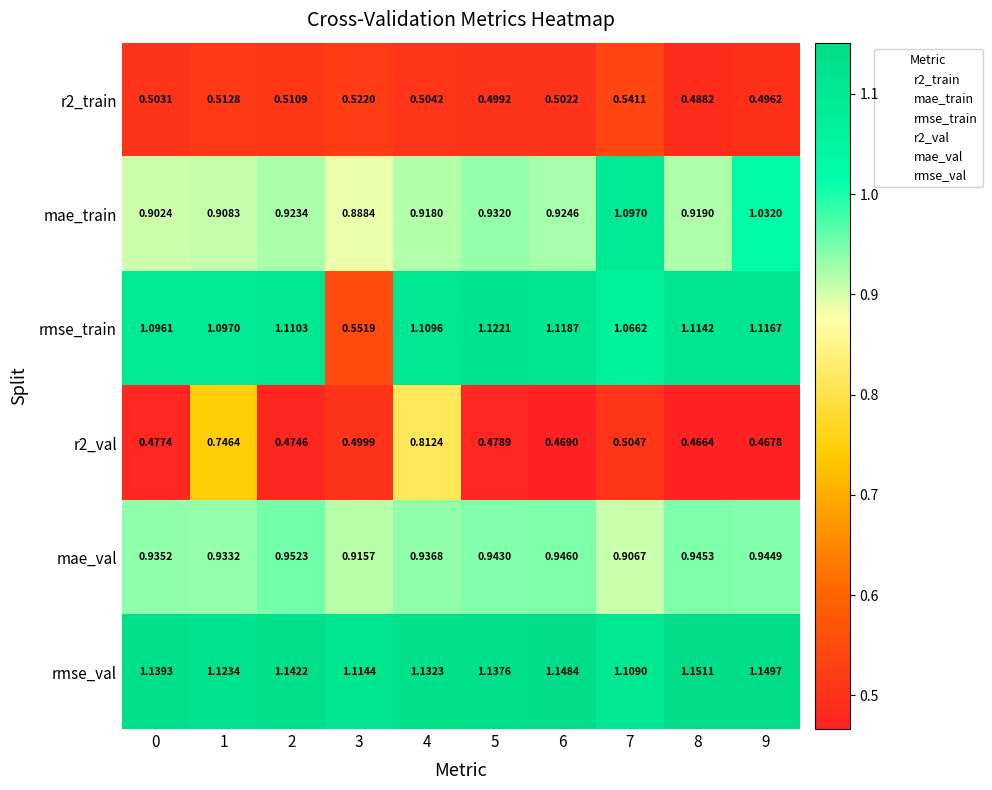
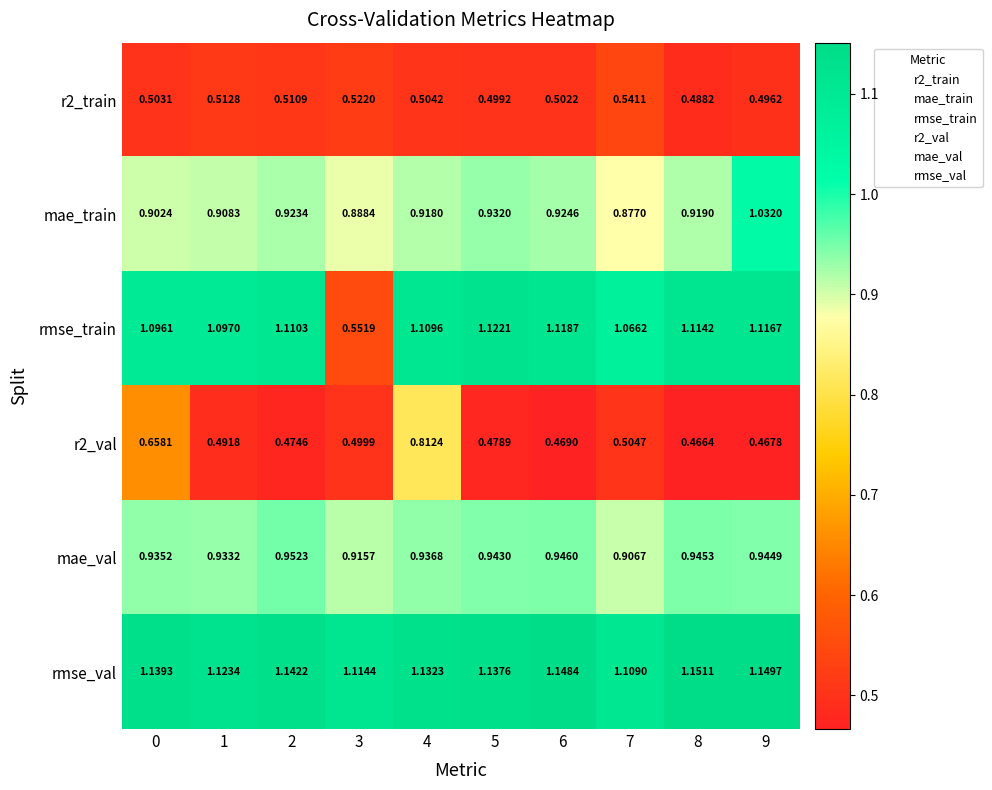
  {
    "mae_train": {
-     "7": 1.0970
+     "7": 0.8770
    },
    "r2_val": {
-     "0": 0.4774,
-     "1": 0.7464
+     "0": 0.6581,
+     "1": 0.4918
    }
  }
